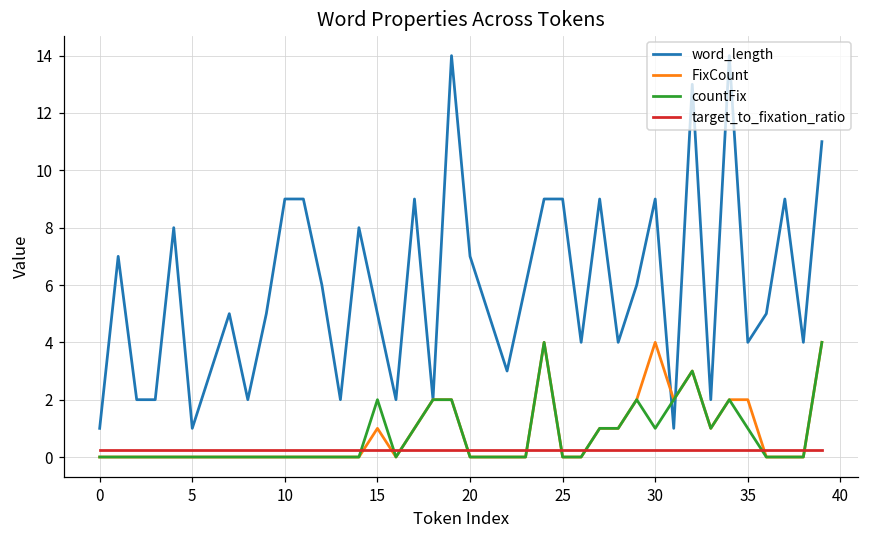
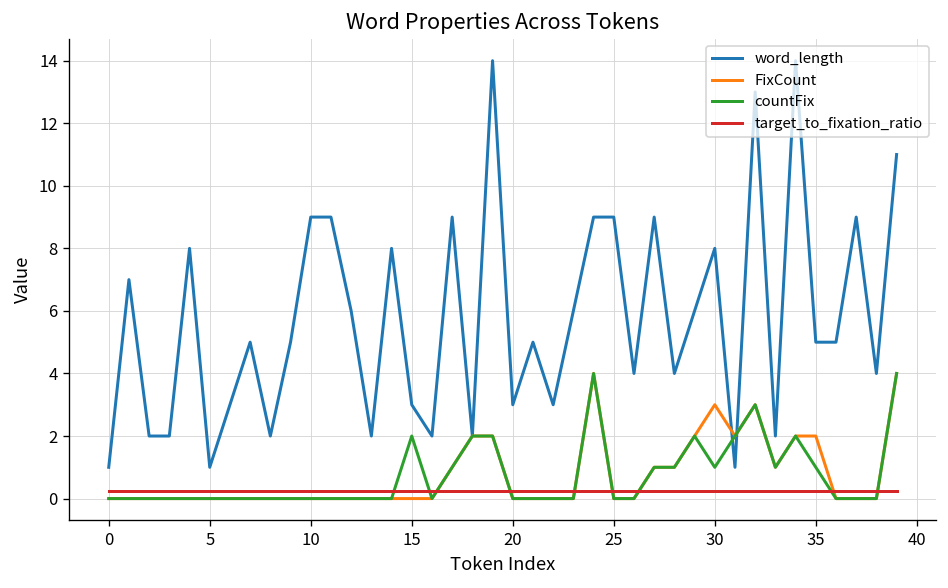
  {
    "word_length": {
      "0": 1,
      "5": 1,
      "10": 9,
-     "15": 5,
-     "20": 7,
+     "15": 3,
+     "20": 3,
      "25": 9,
-     "30": 9,
-     "35": 4
+     "30": 8,
+     "35": 5
    },
    "FixCount": {
-     "15": 1,
-     "30": 4,
+     "15": 0,
+     "30": 3,
      "35": 2
    },
    "countFix": {
      "15": 2,
      "30": 1,
      "35": 1
    },
    "target_to_fixation_ratio": {
      "0": 0.2,
      "5": 0.2,
      "10": 0.2,
      "15": 0.2,
      "20": 0.2,
      "25": 0.2,
      "30": 0.2,
      "35": 0.2
    }
  }
